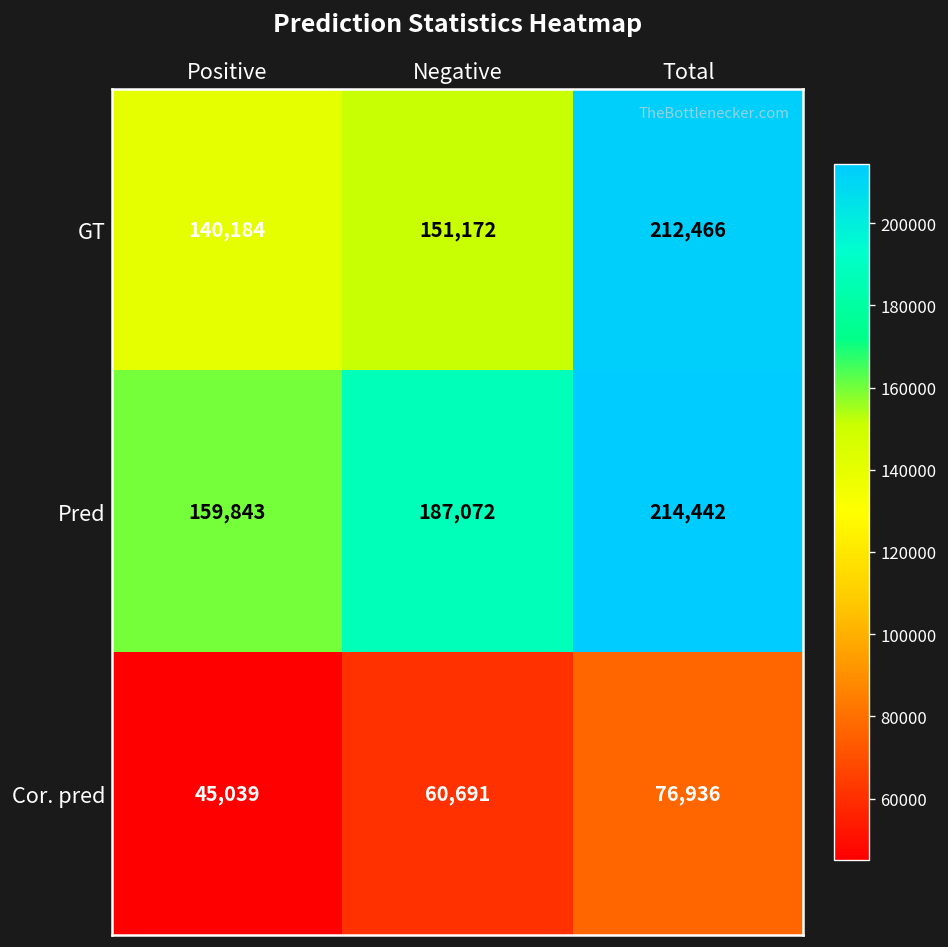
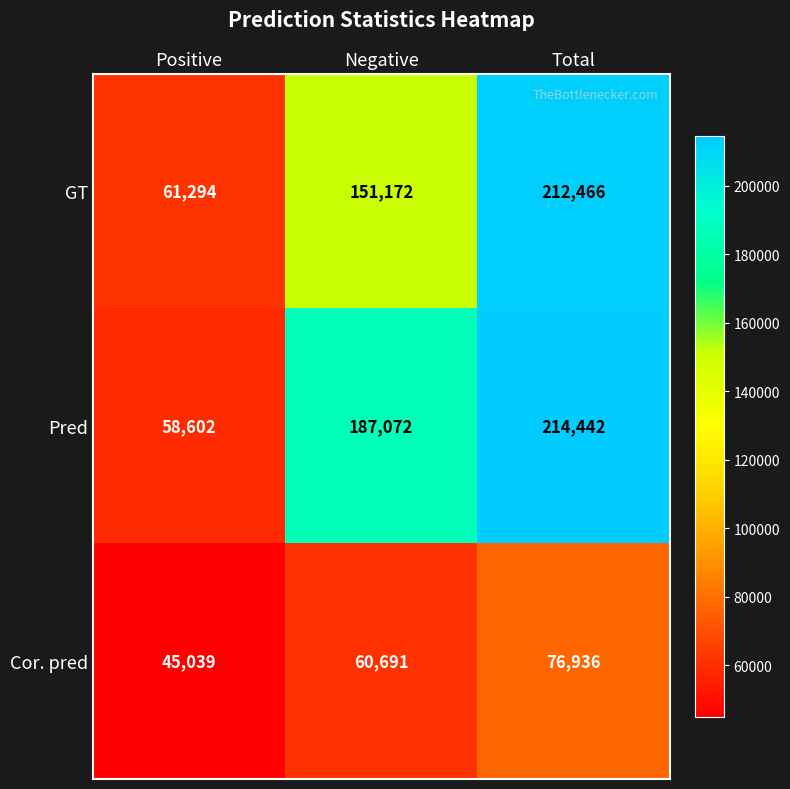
  {
    "GT": {
-     "Positive": "140,184",
+     "Positive": "61,294",
      "Negative": "151,172"
    },
    "Pred": {
-     "Positive": "159,843",
+     "Positive": "58,602",
      "Negative": "187,072",
      "Total": "214,442"
    },
    "Cor. pred": {
      "Positive": "45,039",
      "Negative": "60,691",
      "Total": "76,936"
    }
  }
